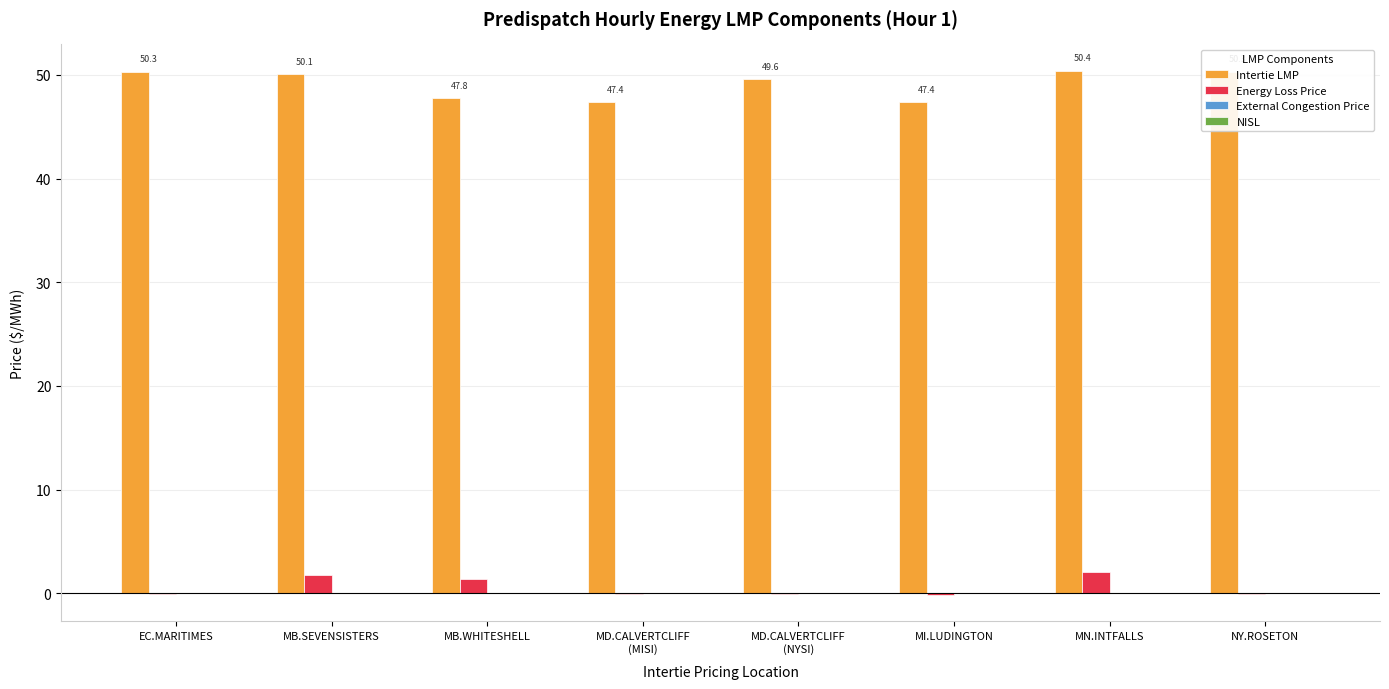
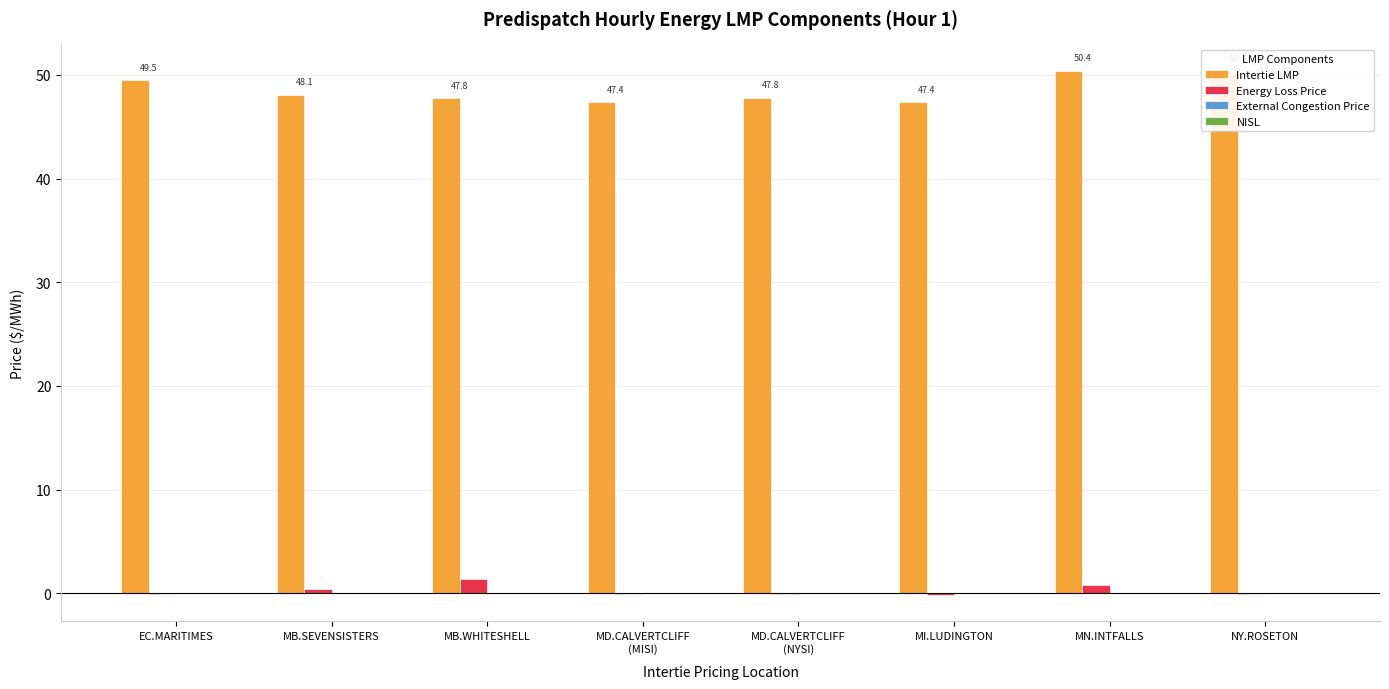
  {
    "Intertie LMP": {
-     "EC.MARITIMES": 50.3,
-     "MB.SEVENSISTERS": 50.1,
+     "EC.MARITIMES": 49.5,
+     "MB.SEVENSISTERS": 48.1,
      "MB.WHITESHELL": 47.8,
      "MD.CALVERTCLIFF (MISI)": 47.4,
-     "MD.CALVERTCLIFF (NYSI)": 49.6,
+     "MD.CALVERTCLIFF (NYSI)": 47.8,
      "MI.LUDINGTON": 47.4,
      "MN.INTFALLS": 50.4
    },
    "Energy Loss Price": {
-     "MB.SEVENSISTERS": 1.8,
+     "MB.SEVENSISTERS": 0.5,
      "MB.WHITESHELL": 1.4,
-     "MN.INTFALLS": 2.1
+     "MN.INTFALLS": 0.8
    },
    "External Congestion Price": {
      "EC.MARITIMES": 0.0,
      "MB.SEVENSISTERS": 0.0,
      "MB.WHITESHELL": 0.0,
      "MD.CALVERTCLIFF (MISI)": 0.0,
      "MD.CALVERTCLIFF (NYSI)": 0.0,
      "MI.LUDINGTON": 0.0,
      "MN.INTFALLS": 0.0,
      "NY.ROSETON": 0.0
    },
    "NISL": {
      "EC.MARITIMES": 0.0,
      "MB.SEVENSISTERS": 0.0,
      "MB.WHITESHELL": 0.0,
      "MD.CALVERTCLIFF (MISI)": 0.0,
      "MD.CALVERTCLIFF (NYSI)": 0.0,
      "MI.LUDINGTON": 0.0,
      "MN.INTFALLS": 0.0,
      "NY.ROSETON": 0.0
    }
  }
